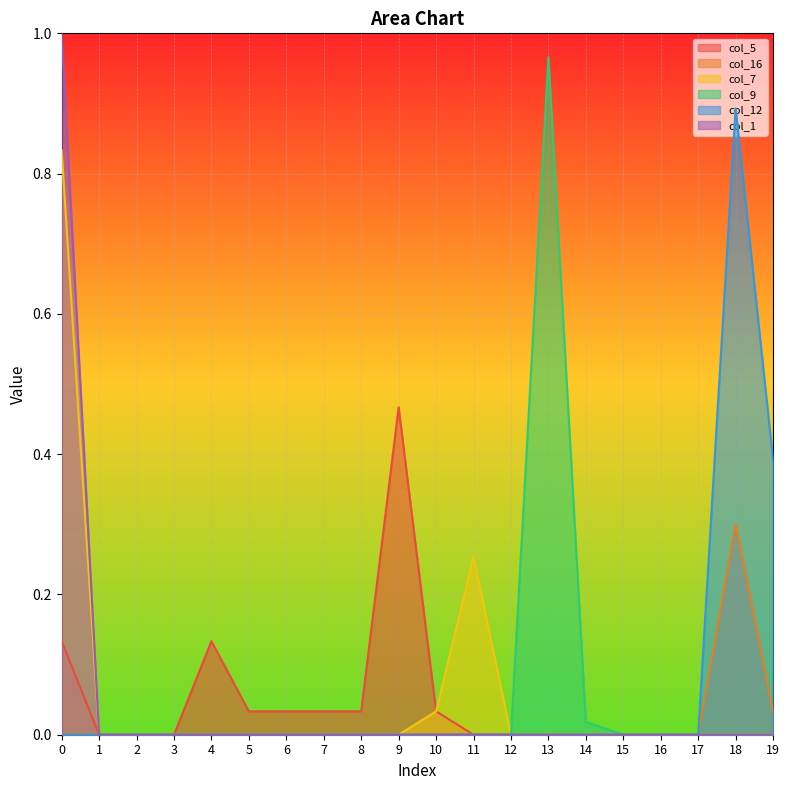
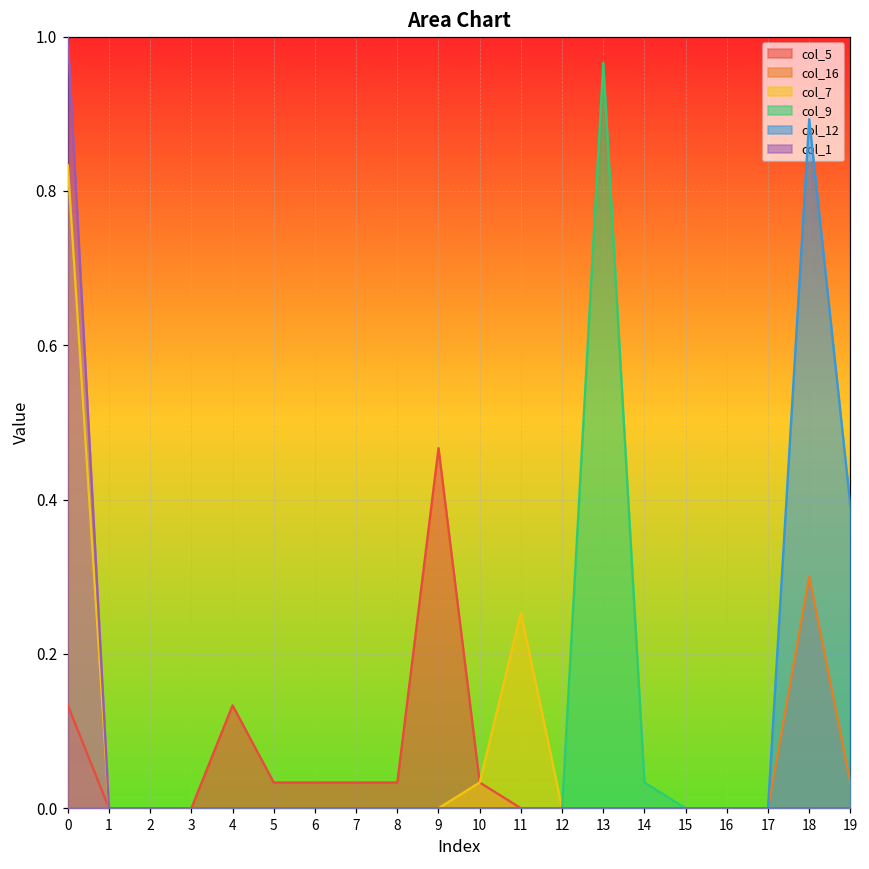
  {
    "col_7": {
      "0": 0.83,
      "11": 0.25
    },
    "col_9": {
      "13": 0.97,
-     "14": 0.02
+     "14": 0.03
    },
    "col_12": {
      "19": 0.39
    },
    "col_1": {
      "0": 1.00
    }
  }
